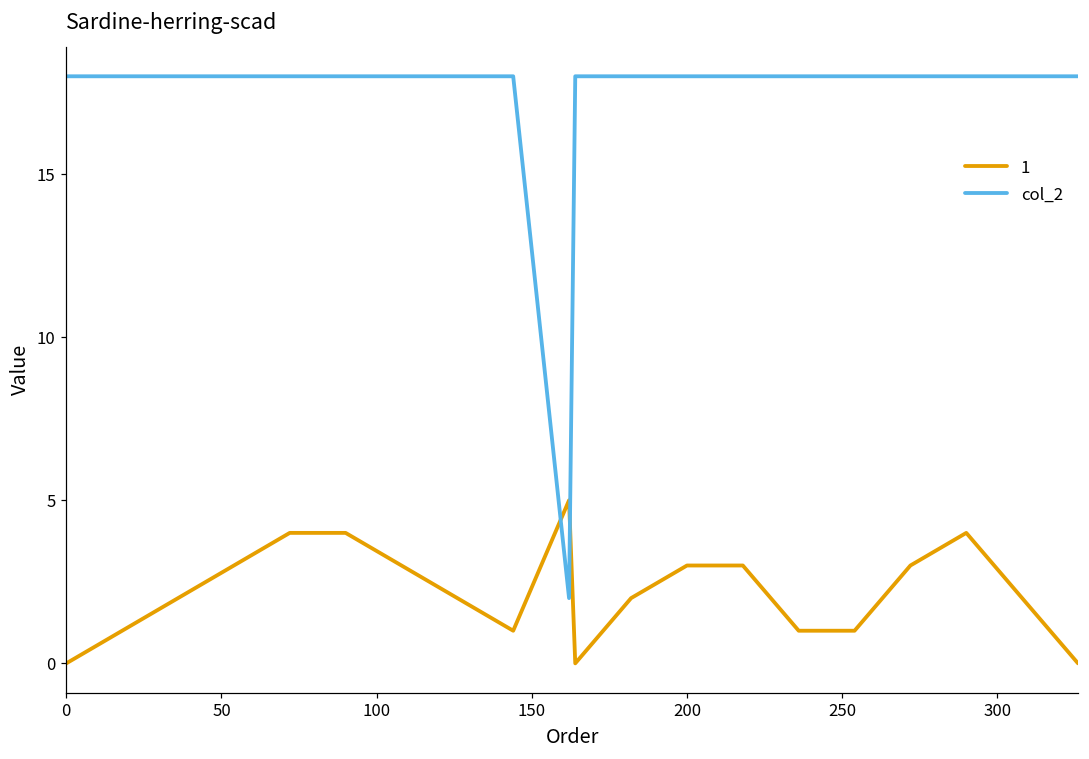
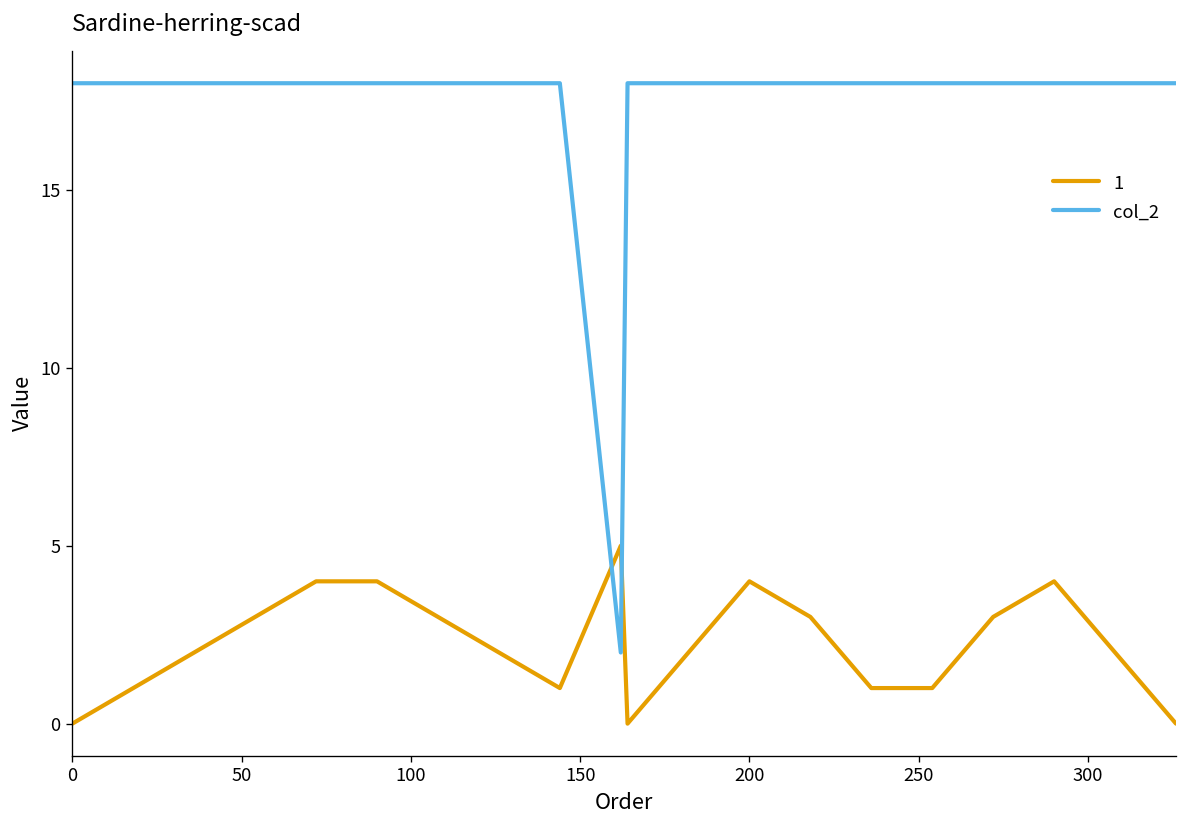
  {
    "1": {
      "0": 0,
-     "200": 3
+     "200": 4
    },
    "col_2": {
      "0": 18,
      "200": 18
    }
  }
